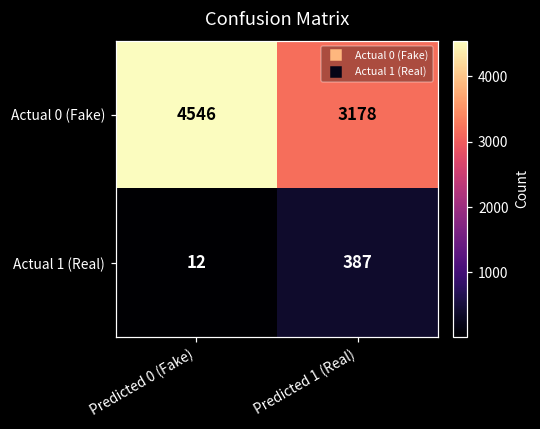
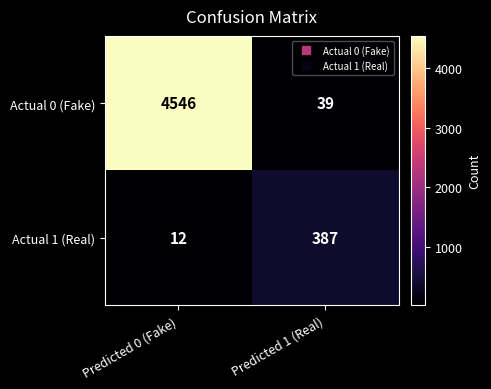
  {
    "Actual 0 (Fake)": {
      "Predicted 0 (Fake)": 4546,
-     "Predicted 1 (Real)": 3178
+     "Predicted 1 (Real)": 39
    },
    "Actual 1 (Real)": {
      "Predicted 0 (Fake)": 12,
      "Predicted 1 (Real)": 387
    }
  }
